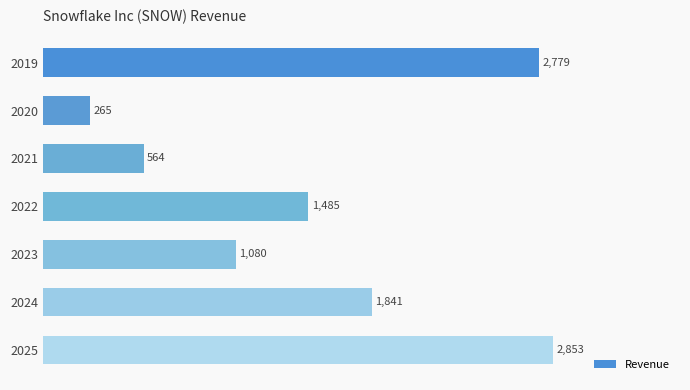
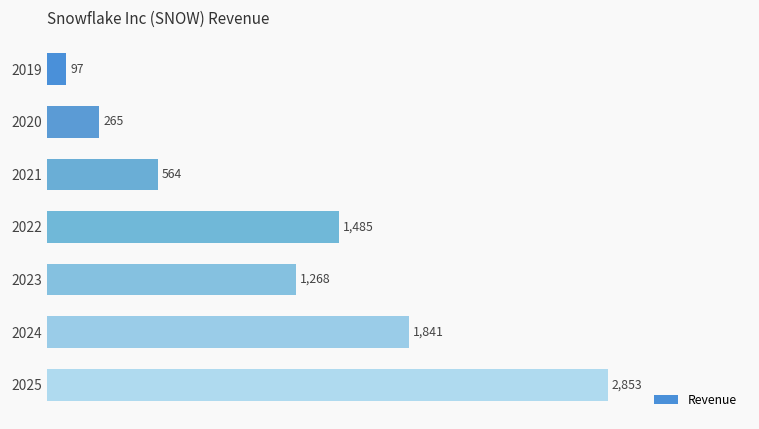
  {
-   "2019": "2,779",
+   "2019": "97",
    "2020": "265",
    "2021": "564",
    "2022": "1,485",
-   "2023": "1,080",
+   "2023": "1,268",
    "2024": "1,841",
    "2025": "2,853"
  }
